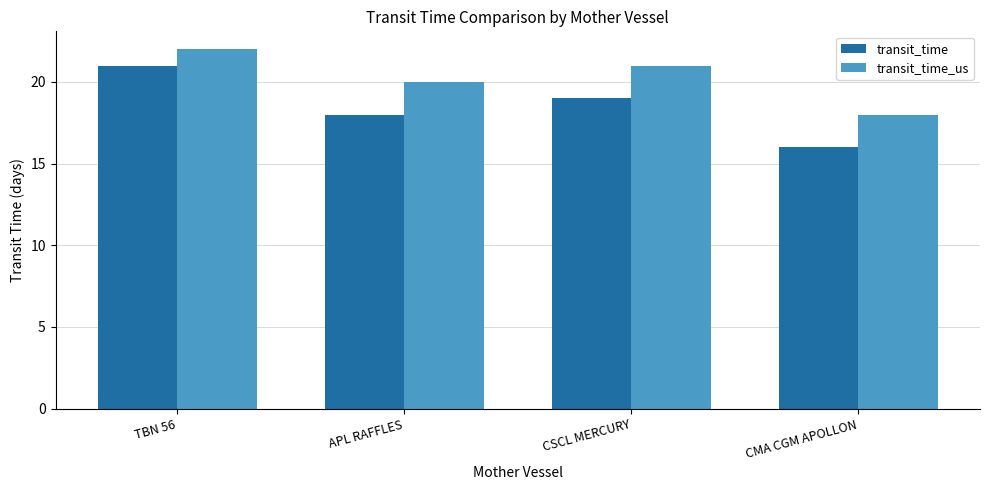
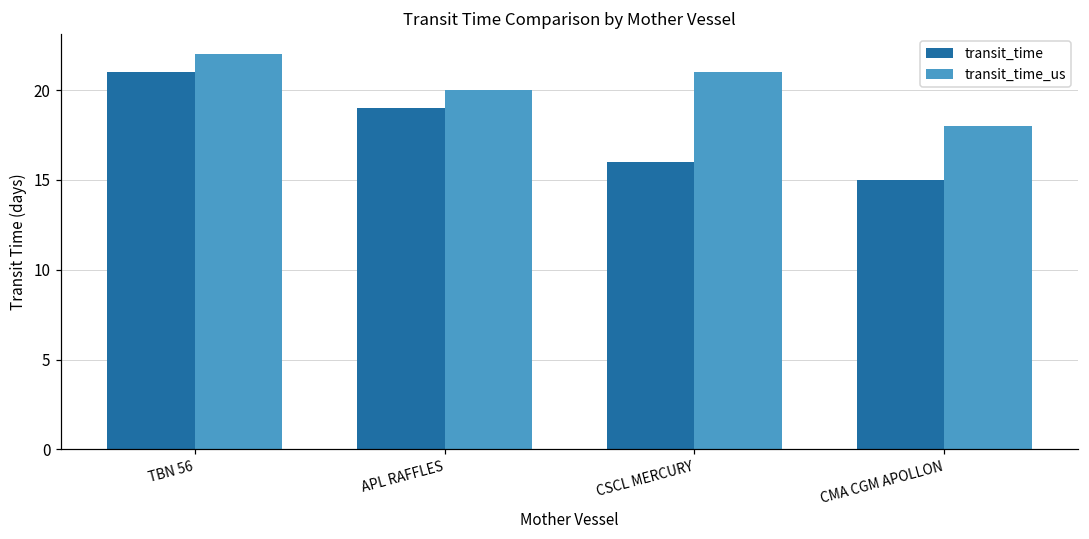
  {
    "transit_time": {
      "TBN 56": 21,
-     "APL RAFFLES": 18,
-     "CSCL MERCURY": 19,
-     "CMA CGM APOLLON": 16
+     "APL RAFFLES": 19,
+     "CSCL MERCURY": 16,
+     "CMA CGM APOLLON": 15
    },
    "transit_time_us": {
      "TBN 56": 22,
      "APL RAFFLES": 20,
      "CSCL MERCURY": 21,
      "CMA CGM APOLLON": 18
    }
  }
